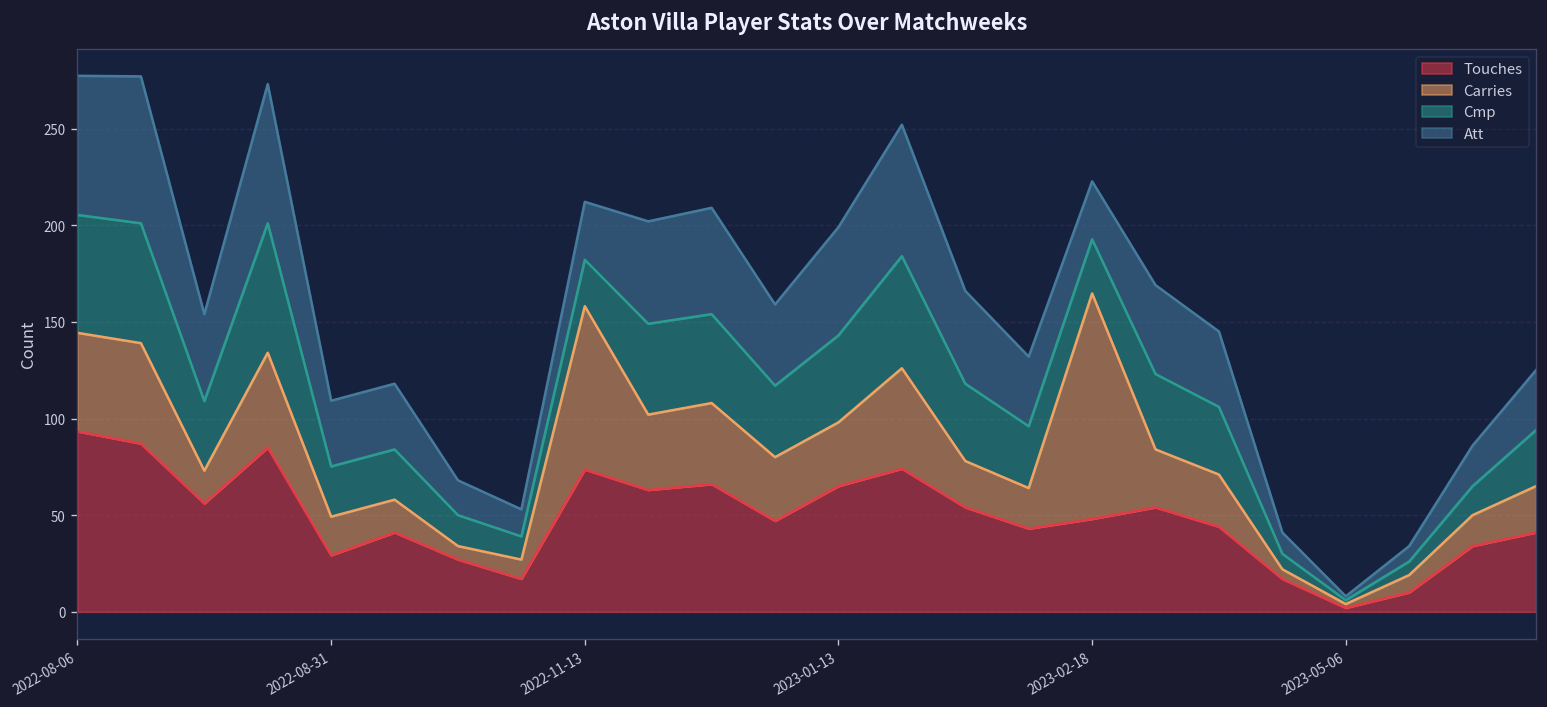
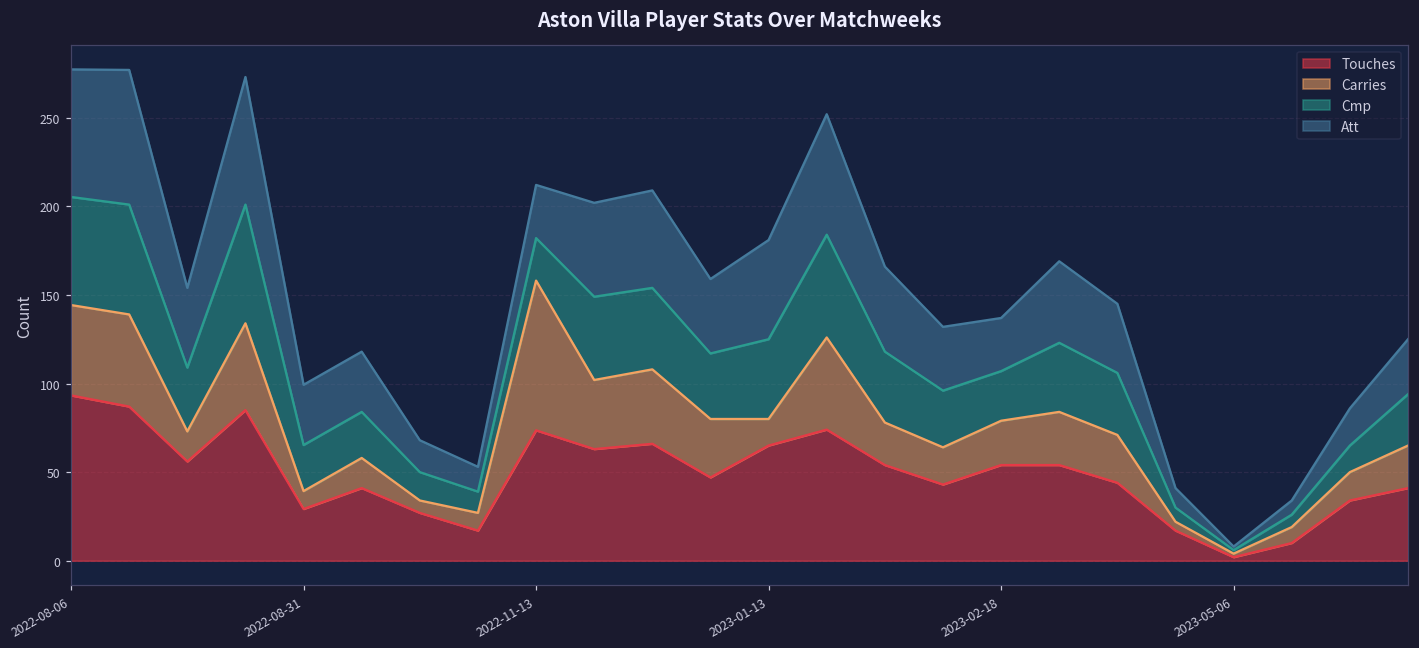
  {
    "Touches": {
      "2022-08-06": 93,
      "2022-08-31": 29,
      "2022-11-13": 74,
      "2023-01-13": 65,
-     "2023-02-18": 48,
+     "2023-02-18": 54,
      "2023-05-06": 2
    },
    "Carries": {
      "2022-08-06": 51,
-     "2022-08-31": 20,
+     "2022-08-31": 10,
      "2022-11-13": 85,
-     "2023-01-13": 33,
-     "2023-02-18": 117,
+     "2023-01-13": 15,
+     "2023-02-18": 25,
      "2023-05-06": 2
    }
  }
